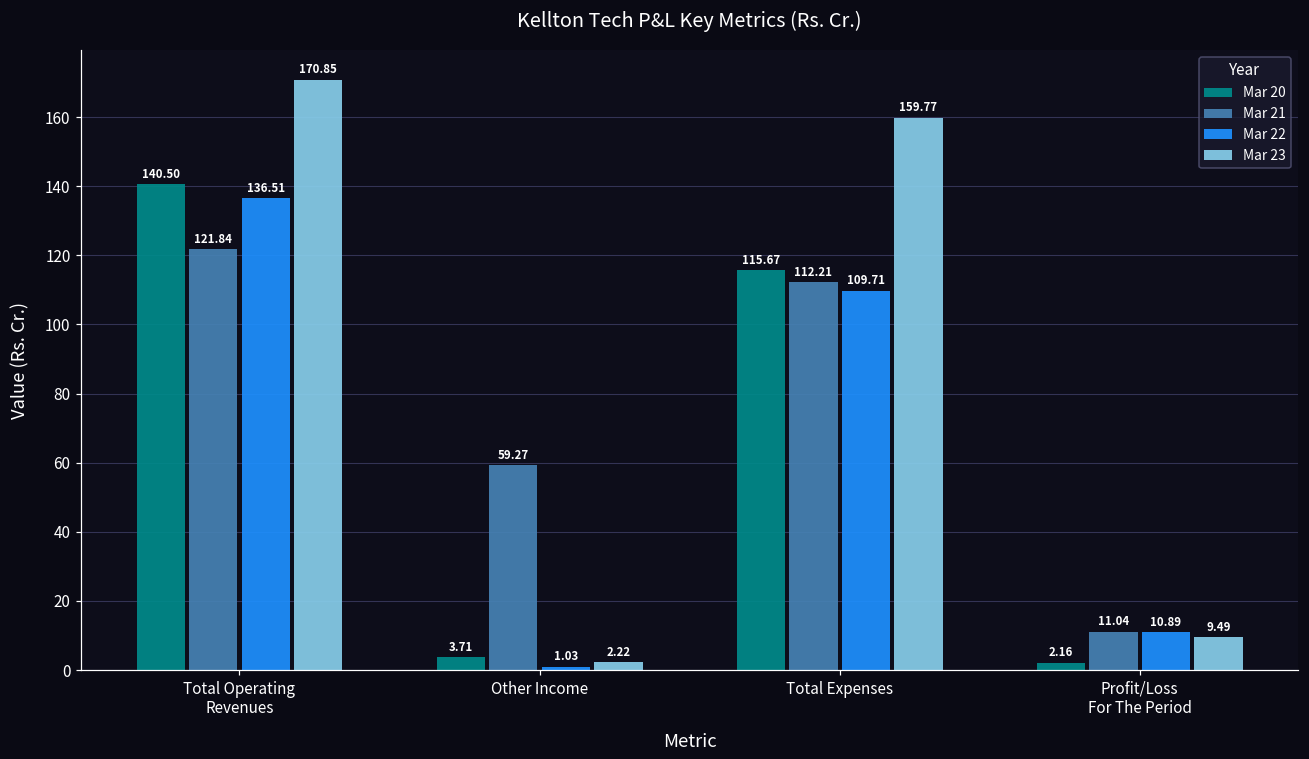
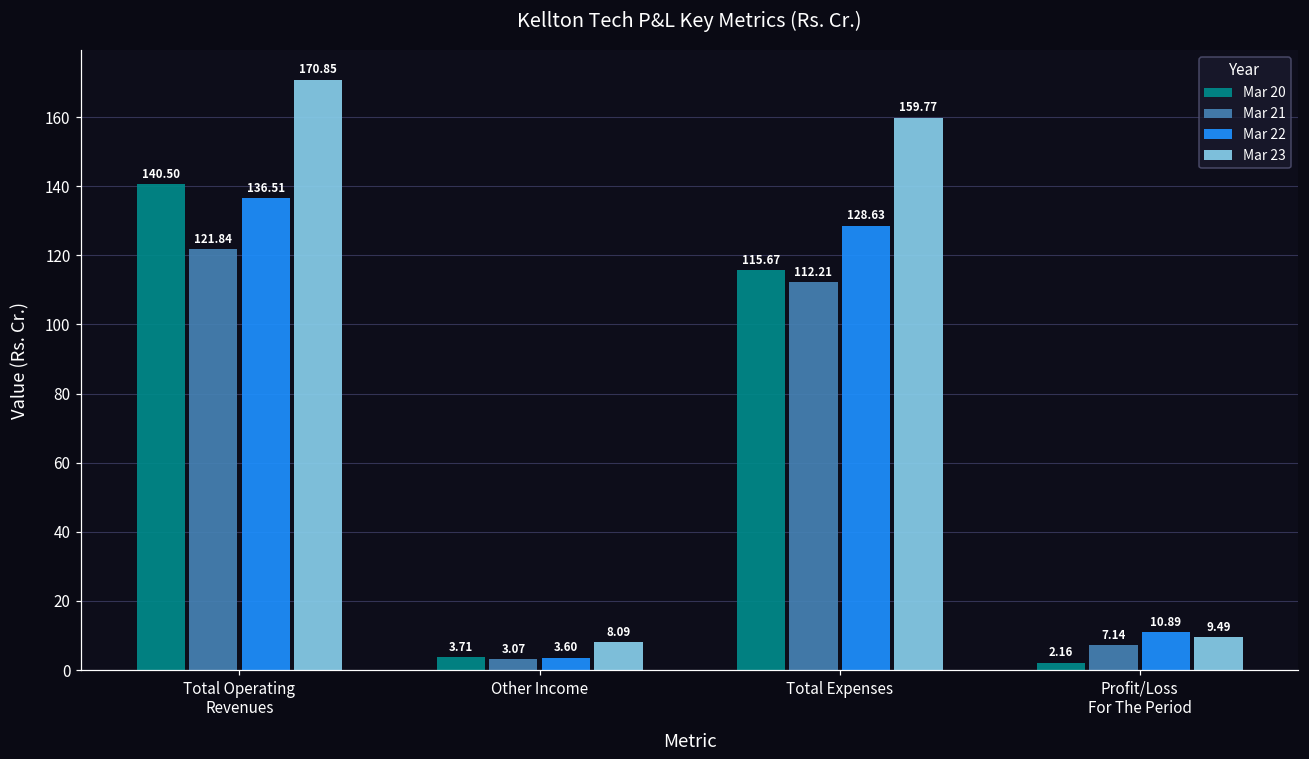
  {
    "Mar 20": {
      "Total Operating Revenues": 140.50,
      "Other Income": 3.71,
      "Total Expenses": 115.67,
      "Profit/Loss For The Period": 2.16
    },
    "Mar 21": {
      "Total Operating Revenues": 121.84,
-     "Other Income": 59.27,
+     "Other Income": 3.07,
      "Total Expenses": 112.21,
-     "Profit/Loss For The Period": 11.04
+     "Profit/Loss For The Period": 7.14
    },
    "Mar 22": {
      "Total Operating Revenues": 136.51,
-     "Other Income": 1.03,
-     "Total Expenses": 109.71,
+     "Other Income": 3.60,
+     "Total Expenses": 128.63,
      "Profit/Loss For The Period": 10.89
    },
    "Mar 23": {
      "Total Operating Revenues": 170.85,
-     "Other Income": 2.22,
+     "Other Income": 8.09,
      "Total Expenses": 159.77,
      "Profit/Loss For The Period": 9.49
    }
  }
